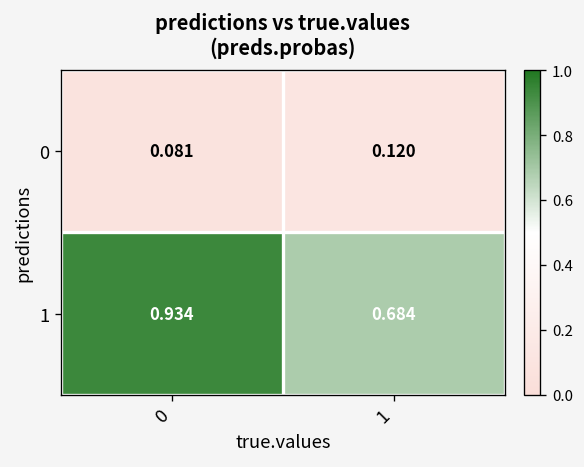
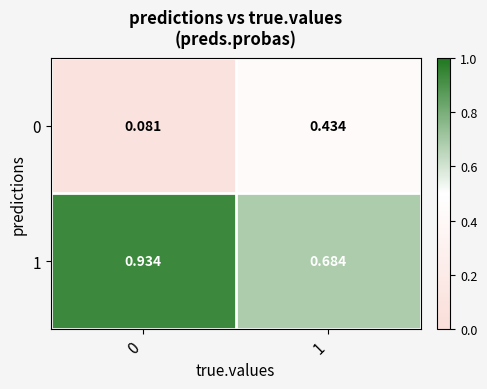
  {
    "0": {
      "0": 0.081,
-     "1": 0.120
+     "1": 0.434
    },
    "1": {
      "0": 0.934,
      "1": 0.684
    }
  }
